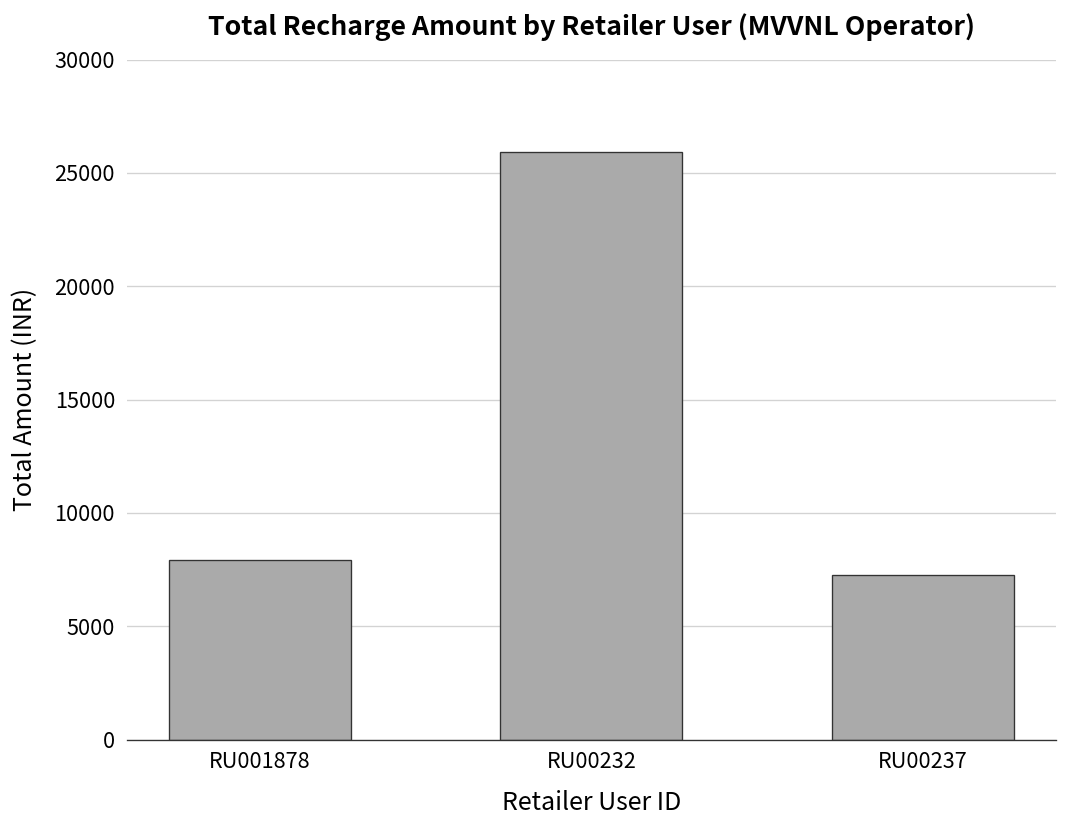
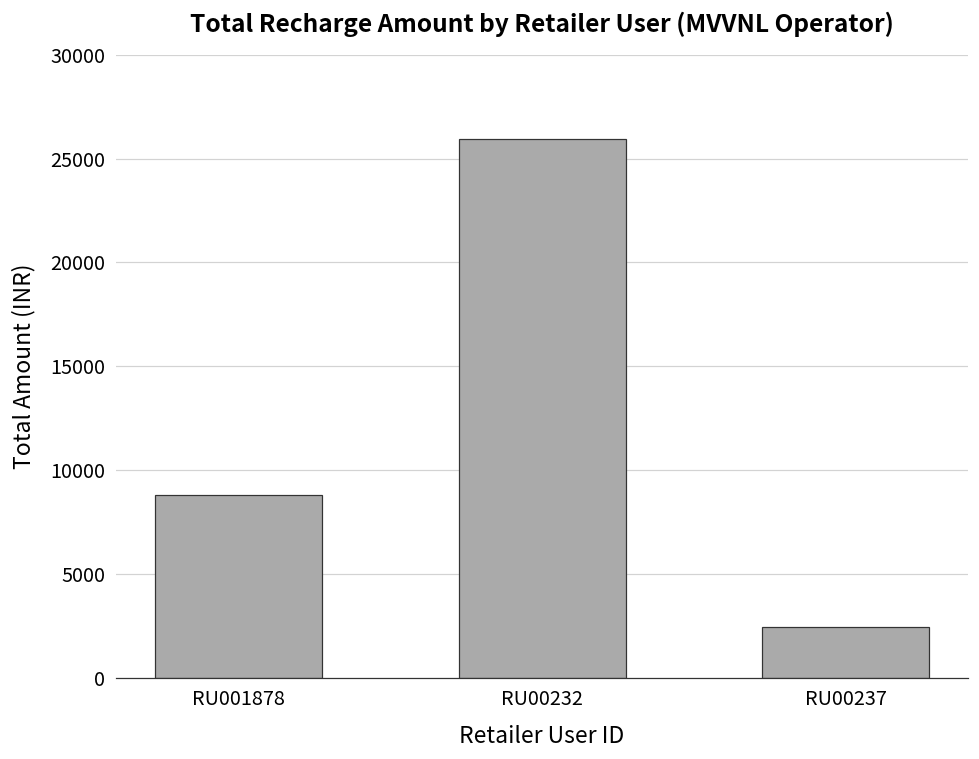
  {
-   "RU001878": 7900,
+   "RU001878": 8800,
    "RU00232": 25900,
-   "RU00237": 7300
+   "RU00237": 2400
  }
